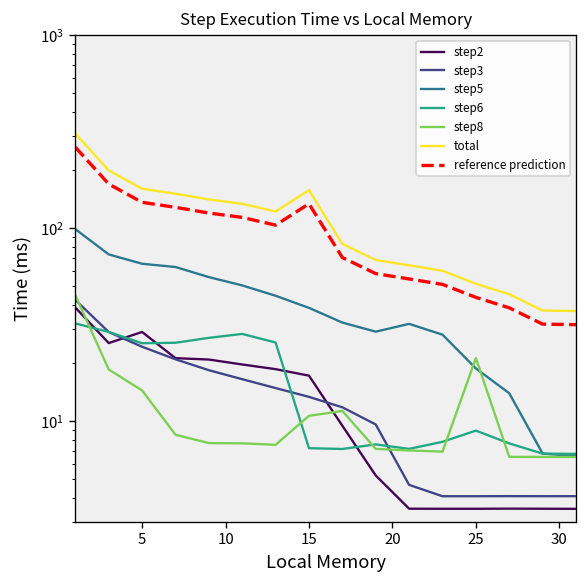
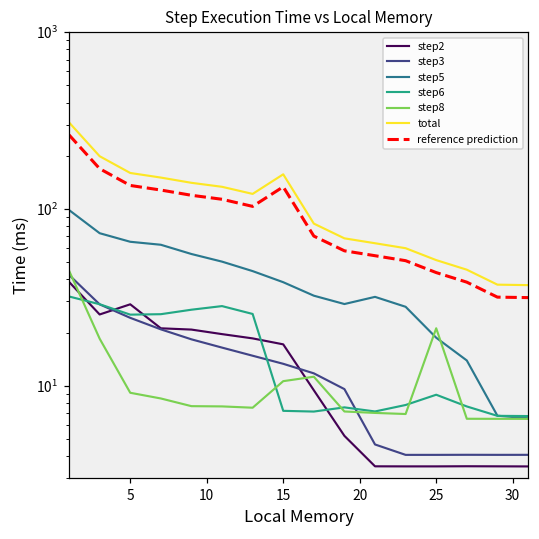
  {
    "step2": {
      "5": 29,
      "15": 17,
      "25": 3.5
    },
    "step8": {
-     "5": 14,
+     "5": 9,
      "15": 11,
      "25": 21
    },
    "total": {
      "5": 160,
      "15": 160,
      "25": 51
    },
    "reference prediction": {
      "5": 140,
      "15": 130,
      "25": 44
    }
  }
